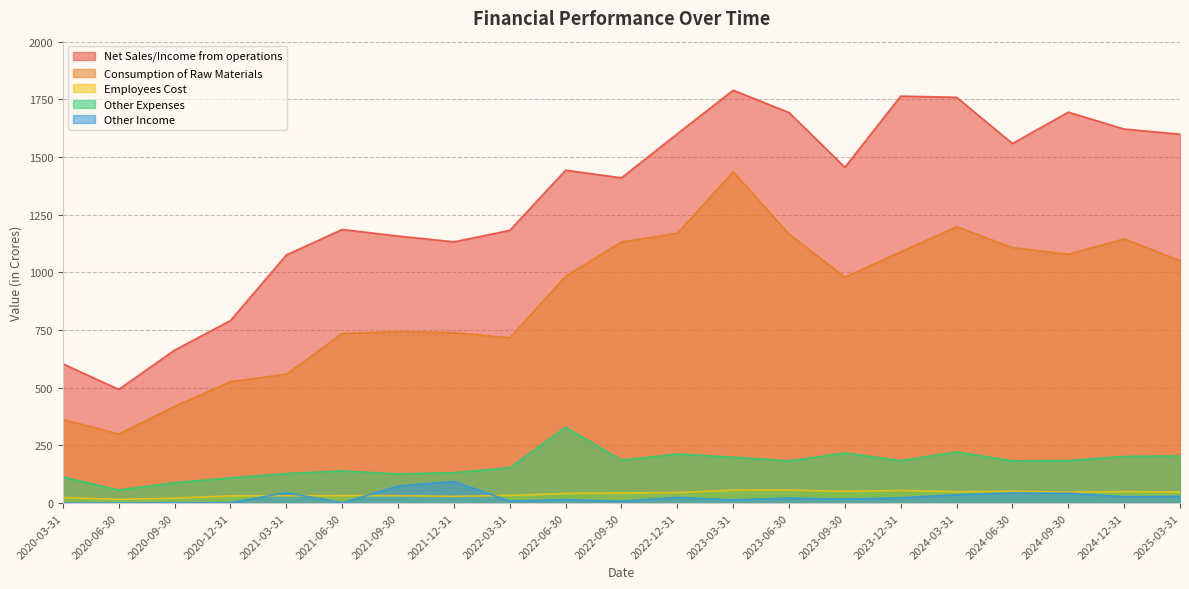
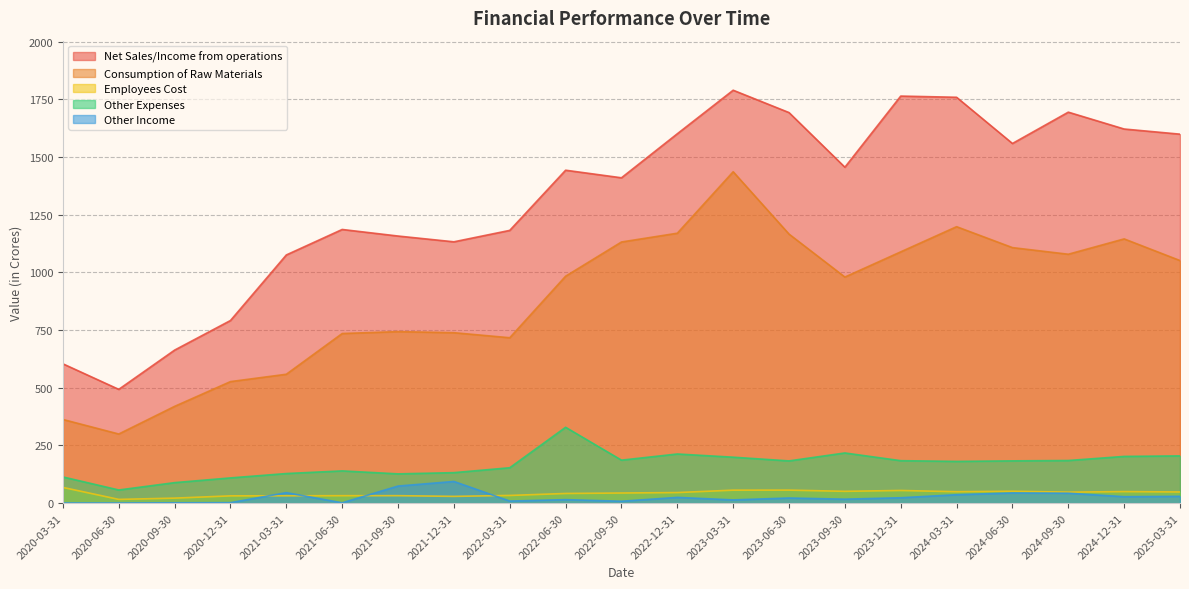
  {
    "Employees Cost": {
-     "2020-03-31": 20,
+     "2020-03-31": 70,
      "2020-06-30": 20,
      "2020-09-30": 20,
      "2020-12-31": 30,
      "2021-03-31": 30,
      "2021-06-30": 30,
      "2021-09-30": 30,
      "2021-12-31": 30,
      "2022-03-31": 30,
      "2022-06-30": 40,
      "2022-09-30": 40,
      "2022-12-31": 50,
      "2023-03-31": 60,
      "2023-06-30": 60,
      "2023-09-30": 50,
      "2023-12-31": 60,
      "2024-03-31": 50,
      "2024-12-31": 50,
      "2025-03-31": 50
    },
    "Other Expenses": {
      "2020-03-31": 110,
      "2020-06-30": 60,
      "2020-09-30": 90,
      "2020-12-31": 110,
      "2021-03-31": 130,
      "2021-06-30": 140,
      "2021-09-30": 130,
      "2021-12-31": 130,
      "2022-03-31": 150,
      "2022-06-30": 330,
      "2022-09-30": 190,
      "2022-12-31": 210,
      "2023-03-31": 200,
      "2023-06-30": 180,
      "2023-09-30": 220,
      "2023-12-31": 180,
-     "2024-03-31": 220,
+     "2024-03-31": 180,
      "2024-06-30": 180,
      "2024-09-30": 180,
      "2024-12-31": 200,
      "2025-03-31": 200
    },
    "Other Income": {
      "2020-03-31": 0,
      "2020-06-30": 0,
      "2020-09-30": 0,
      "2020-12-31": 0,
      "2021-03-31": 50,
      "2021-06-30": 0,
      "2021-09-30": 70,
      "2021-12-31": 90,
      "2022-03-31": 10,
      "2022-06-30": 20,
      "2022-09-30": 10,
      "2022-12-31": 30,
      "2023-03-31": 10,
      "2023-06-30": 20,
      "2023-09-30": 20,
      "2023-12-31": 20,
      "2024-03-31": 40,
      "2024-12-31": 30,
      "2025-03-31": 30
    }
  }
